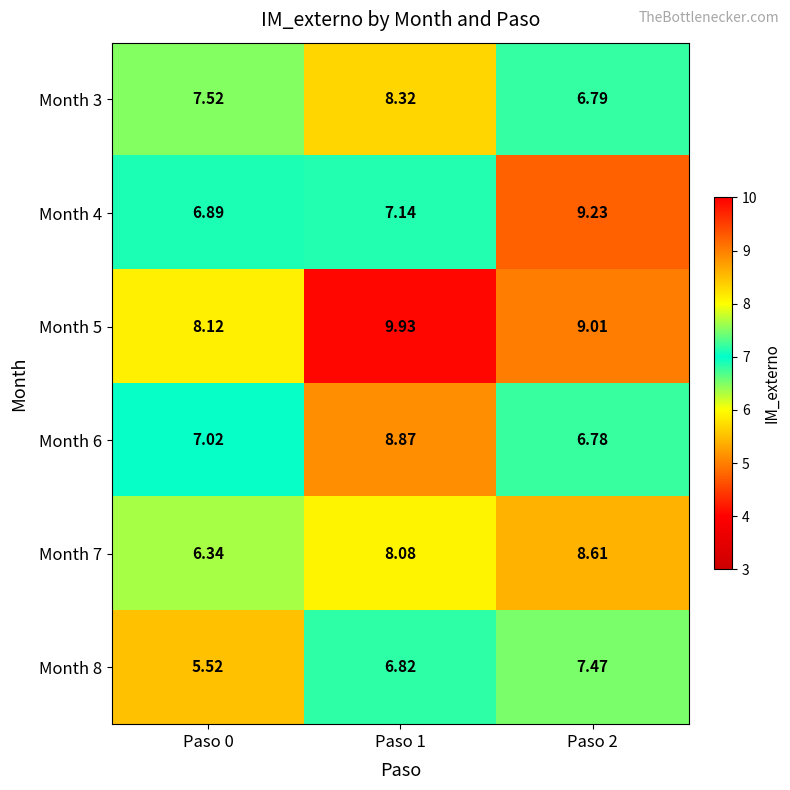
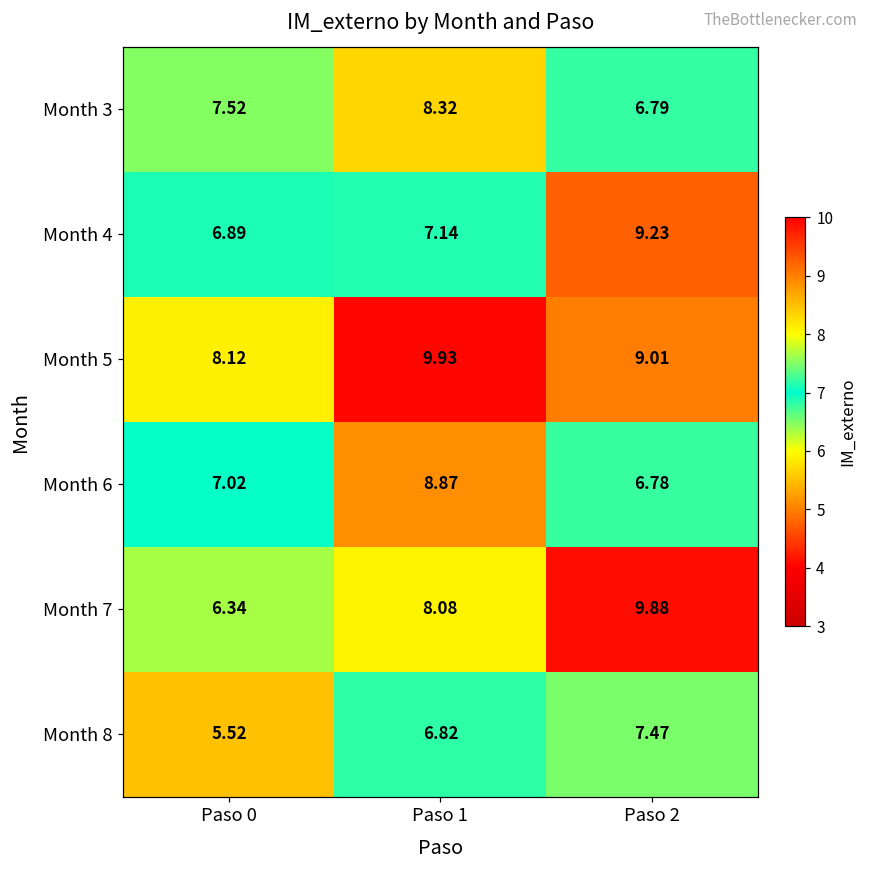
  {
    "Month 3": {
      "Paso 0": 7.52,
      "Paso 1": 8.32,
      "Paso 2": 6.79
    },
    "Month 4": {
      "Paso 0": 6.89,
      "Paso 1": 7.14,
      "Paso 2": 9.23
    },
    "Month 5": {
      "Paso 0": 8.12,
      "Paso 1": 9.93,
      "Paso 2": 9.01
    },
    "Month 6": {
      "Paso 0": 7.02,
      "Paso 1": 8.87,
      "Paso 2": 6.78
    },
    "Month 7": {
      "Paso 0": 6.34,
      "Paso 1": 8.08,
-     "Paso 2": 8.61
+     "Paso 2": 9.88
    },
    "Month 8": {
      "Paso 0": 5.52,
      "Paso 1": 6.82,
      "Paso 2": 7.47
    }
  }
